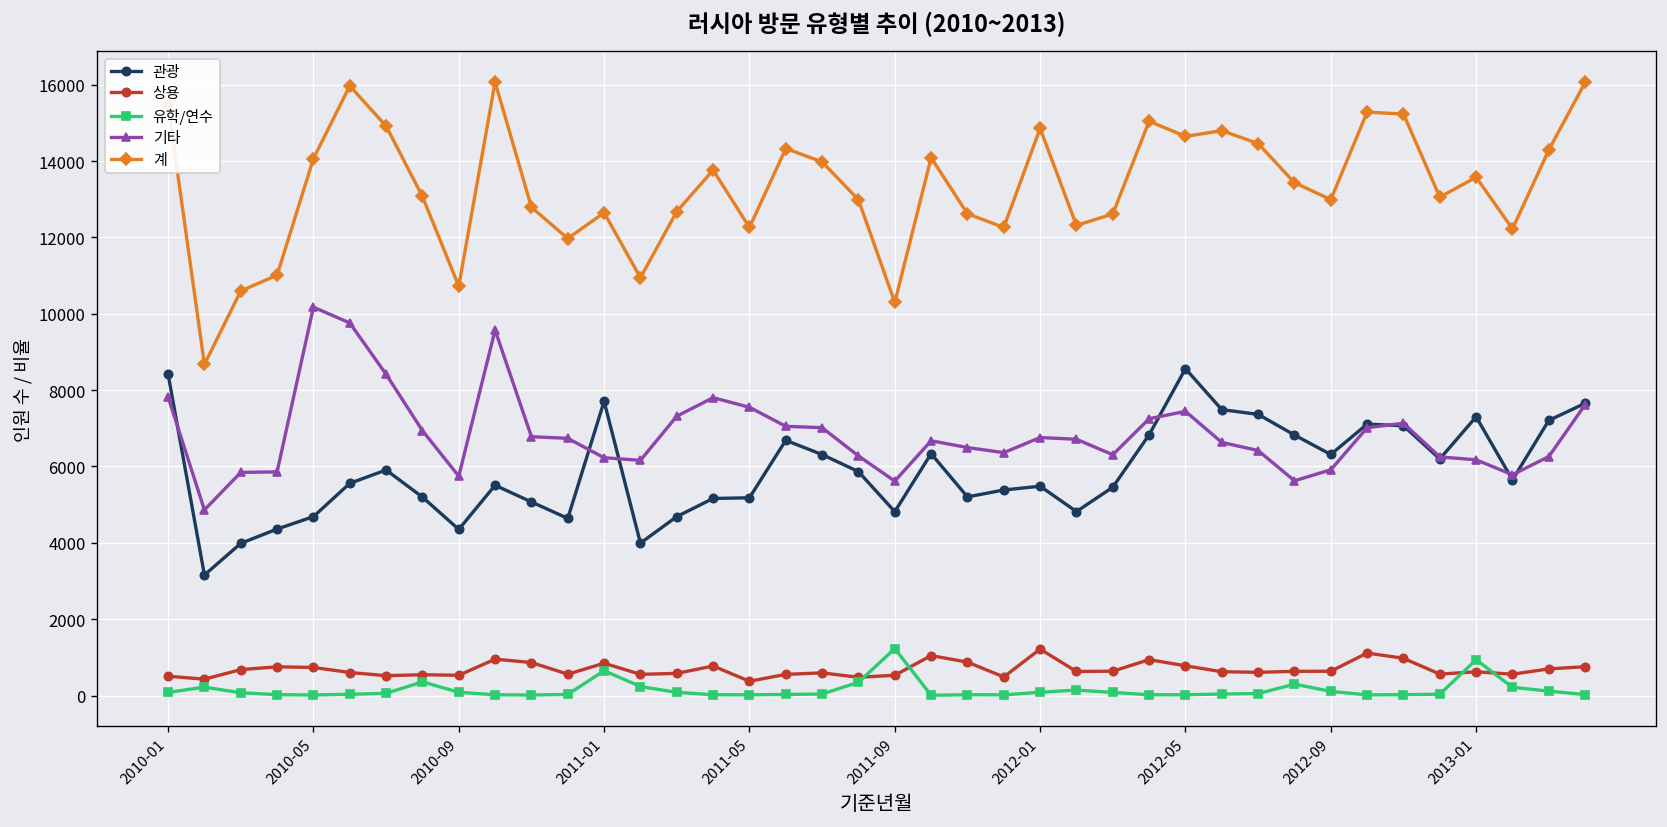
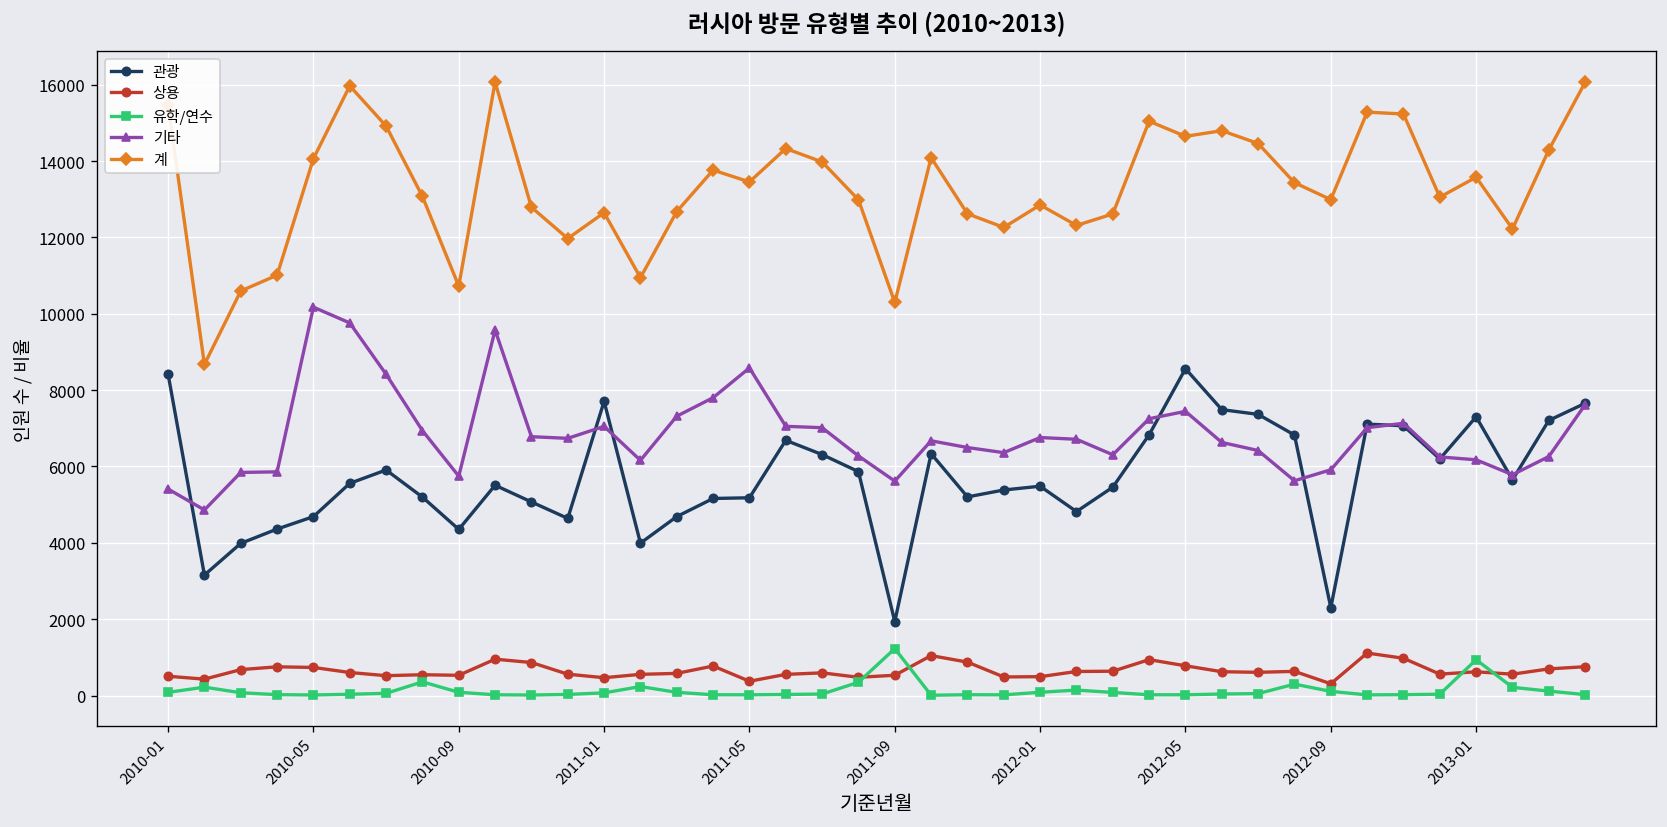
  {
    "관광": {
      "2010-01": 8400,
      "2010-05": 4700,
      "2010-09": 4400,
      "2011-01": 7700,
      "2011-05": 5200,
-     "2011-09": 4800,
+     "2011-09": 1900,
      "2012-01": 5500,
      "2012-05": 8600,
-     "2012-09": 6300,
+     "2012-09": 2300,
      "2013-01": 7300
    },
    "상용": {
      "2010-01": 500,
      "2010-05": 700,
      "2010-09": 500,
-     "2011-01": 800,
+     "2011-01": 500,
      "2011-05": 400,
      "2011-09": 500,
-     "2012-01": 1200,
+     "2012-01": 500,
      "2012-05": 800,
-     "2012-09": 600,
+     "2012-09": 300,
      "2013-01": 600
    },
    "유학/연수": {
      "2010-01": 100,
      "2010-05": 0,
      "2010-09": 100,
-     "2011-01": 700,
+     "2011-01": 100,
      "2011-05": 0,
      "2011-09": 1200,
      "2012-01": 100,
      "2012-05": 0,
      "2012-09": 100,
      "2013-01": 900
    },
    "기타": {
-     "2010-01": 7800,
+     "2010-01": 5400,
      "2010-05": 10200,
      "2010-09": 5700,
-     "2011-01": 6200,
-     "2011-05": 7600,
+     "2011-01": 7100,
+     "2011-05": 8600,
      "2011-09": 5600,
      "2012-01": 6800,
      "2012-05": 7400,
      "2012-09": 5900,
      "2013-01": 6200
    },
    "계": {
      "2010-05": 14100,
      "2010-09": 10700,
      "2011-01": 12600,
-     "2011-05": 12300,
+     "2011-05": 13500,
      "2011-09": 10300,
-     "2012-01": 14900,
+     "2012-01": 12900,
      "2012-05": 14600,
      "2012-09": 13000,
      "2013-01": 13600
    }
  }
